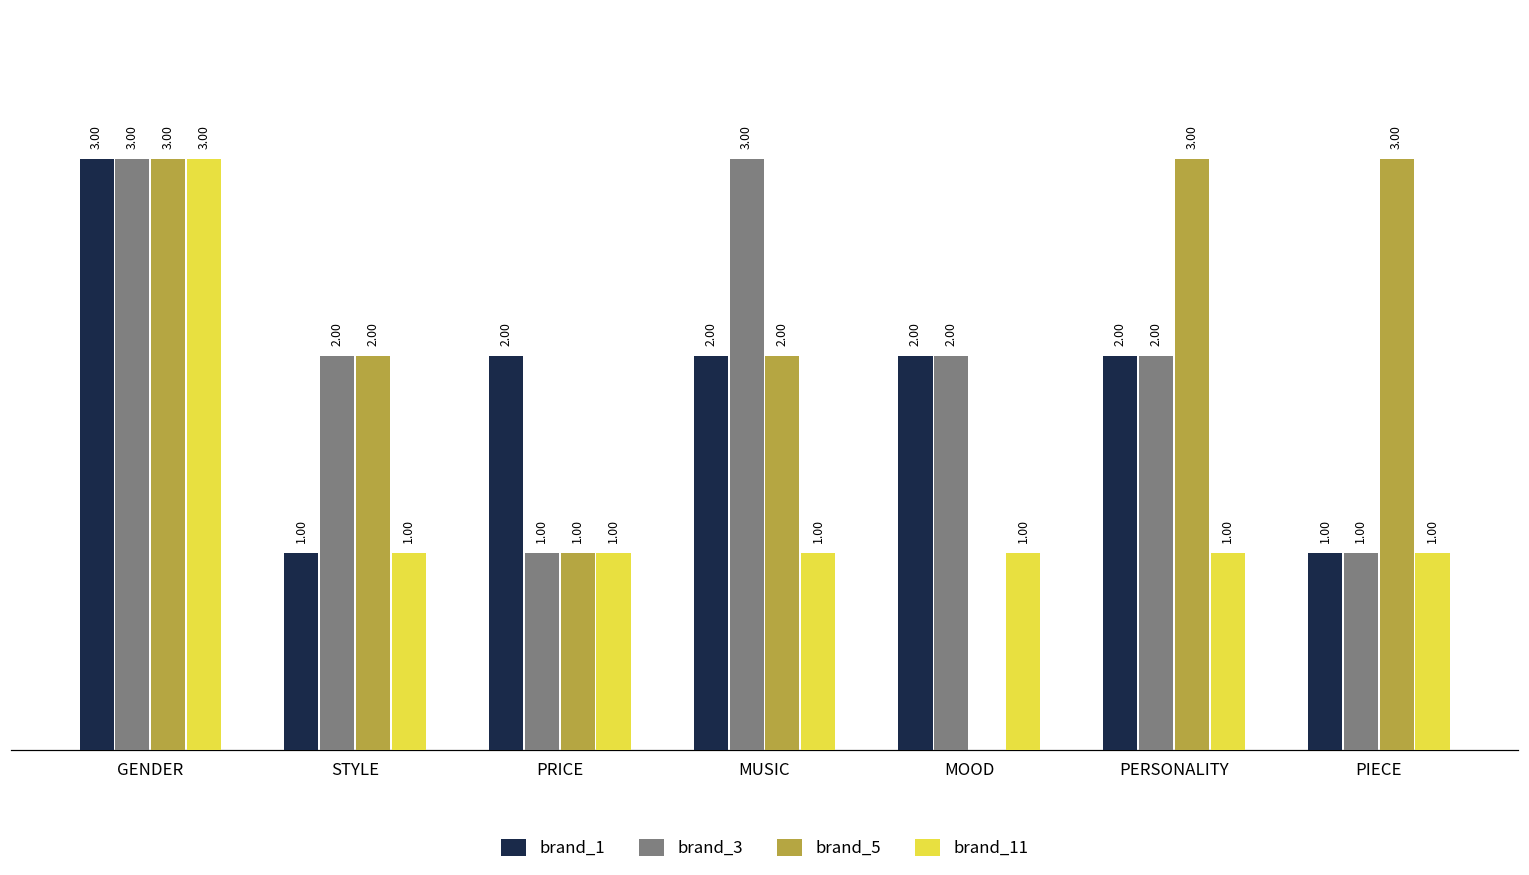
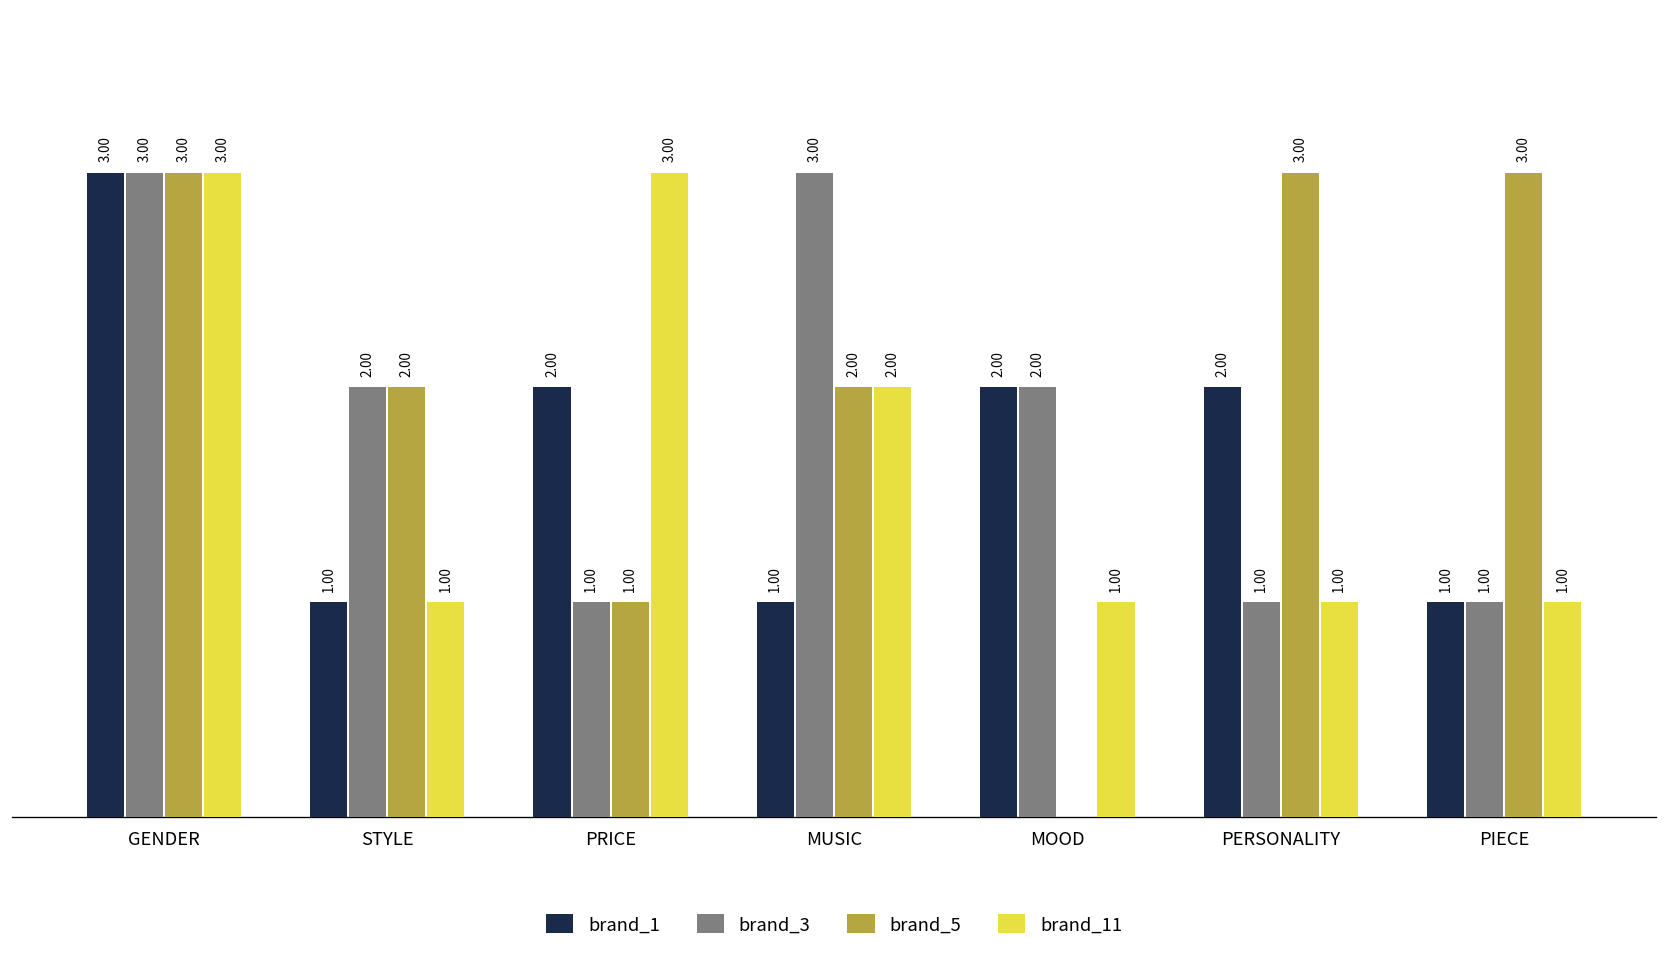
  {
    "brand_1": {
      "GENDER": 3.00,
      "STYLE": 1.00,
      "PRICE": 2.00,
-     "MUSIC": 2.00,
+     "MUSIC": 1.00,
      "MOOD": 2.00,
      "PERSONALITY": 2.00,
      "PIECE": 1.00
    },
    "brand_3": {
      "GENDER": 3.00,
      "STYLE": 2.00,
      "PRICE": 1.00,
      "MUSIC": 3.00,
      "MOOD": 2.00,
-     "PERSONALITY": 2.00,
+     "PERSONALITY": 1.00,
      "PIECE": 1.00
    },
    "brand_5": {
      "GENDER": 3.00,
      "STYLE": 2.00,
      "PRICE": 1.00,
      "MUSIC": 2.00,
      "PERSONALITY": 3.00,
      "PIECE": 3.00
    },
    "brand_11": {
      "GENDER": 3.00,
      "STYLE": 1.00,
-     "PRICE": 1.00,
-     "MUSIC": 1.00,
+     "PRICE": 3.00,
+     "MUSIC": 2.00,
      "MOOD": 1.00,
      "PERSONALITY": 1.00,
      "PIECE": 1.00
    }
  }
